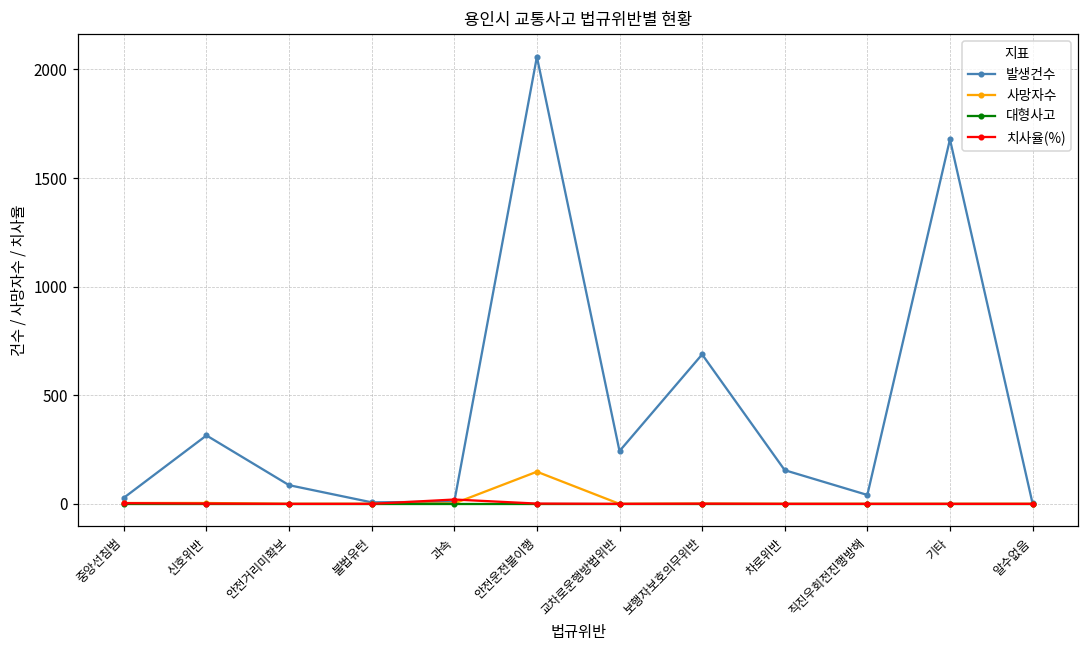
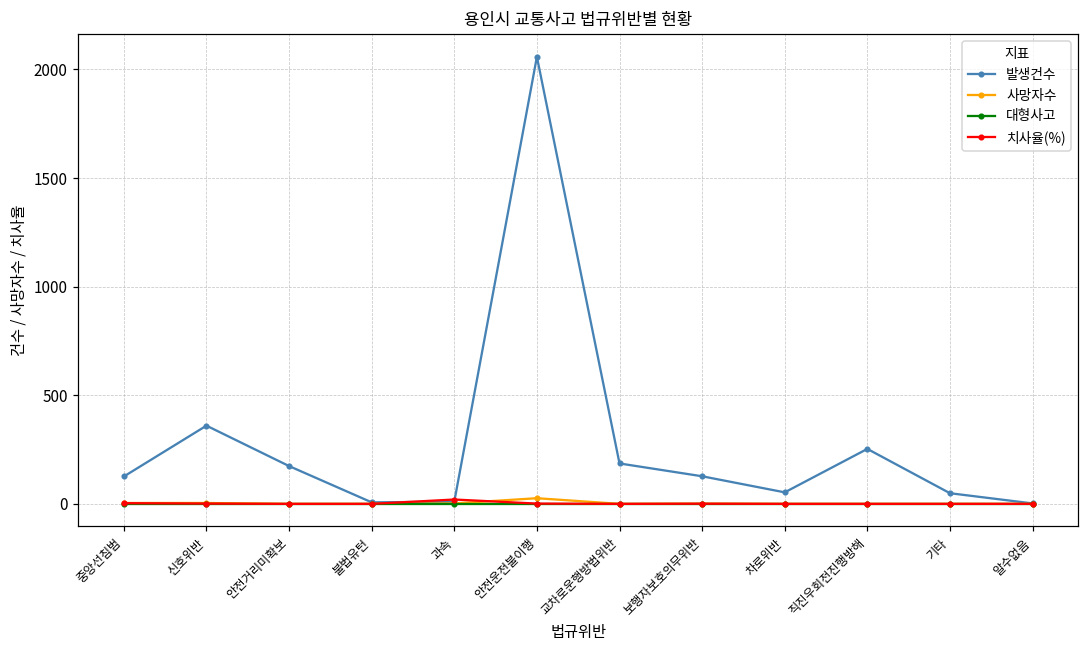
  {
    "발생건수": {
-     "중앙선침범": 30,
-     "신호위반": 320,
-     "안전거리미확보": 90,
+     "중앙선침범": 130,
+     "신호위반": 360,
+     "안전거리미확보": 170,
      "안전운전불이행": 2060,
-     "교차로운행방법위반": 240,
-     "보행자보호의무위반": 690,
-     "차로위반": 160,
-     "직진우회전진행방해": 40,
-     "기타": 1680
+     "교차로운행방법위반": 190,
+     "보행자보호의무위반": 130,
+     "차로위반": 50,
+     "직진우회전진행방해": 250,
+     "기타": 50
    },
    "사망자수": {
-     "안전운전불이행": 150
+     "안전운전불이행": 30
    }
  }
